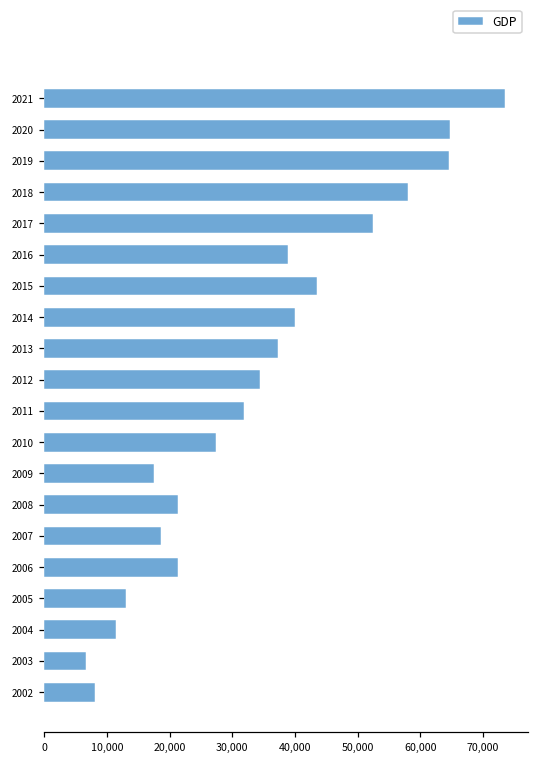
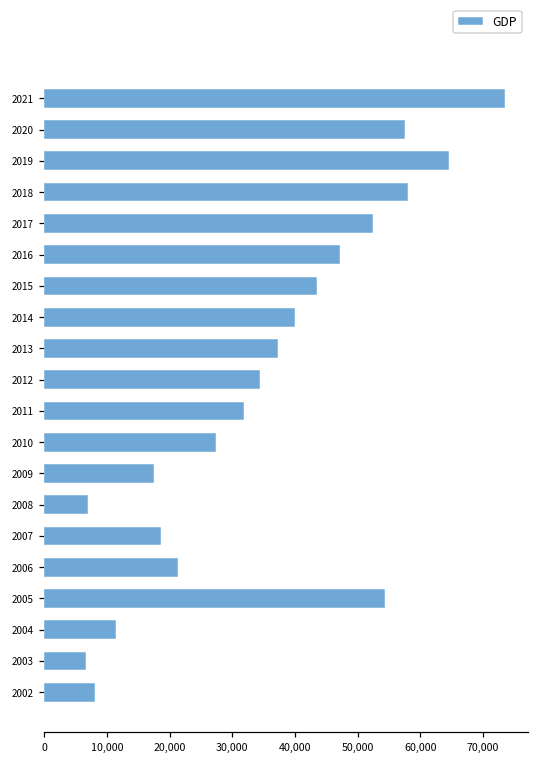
  {
    "2021": "74,000",
-   "2020": "65,000",
+   "2020": "58,000",
    "2019": "65,000",
    "2018": "58,000",
    "2017": "52,000",
-   "2016": "39,000",
+   "2016": "47,000",
    "2015": "44,000",
    "2014": "40,000",
    "2013": "37,000",
    "2012": "34,000",
    "2011": "32,000",
    "2010": "27,000",
    "2009": "18,000",
-   "2008": "21,000",
+   "2008": "7,000",
    "2007": "19,000",
    "2006": "21,000",
-   "2005": "13,000",
+   "2005": "54,000",
    "2004": "11,000",
    "2003": "7,000",
    "2002": "8,000"
  }
